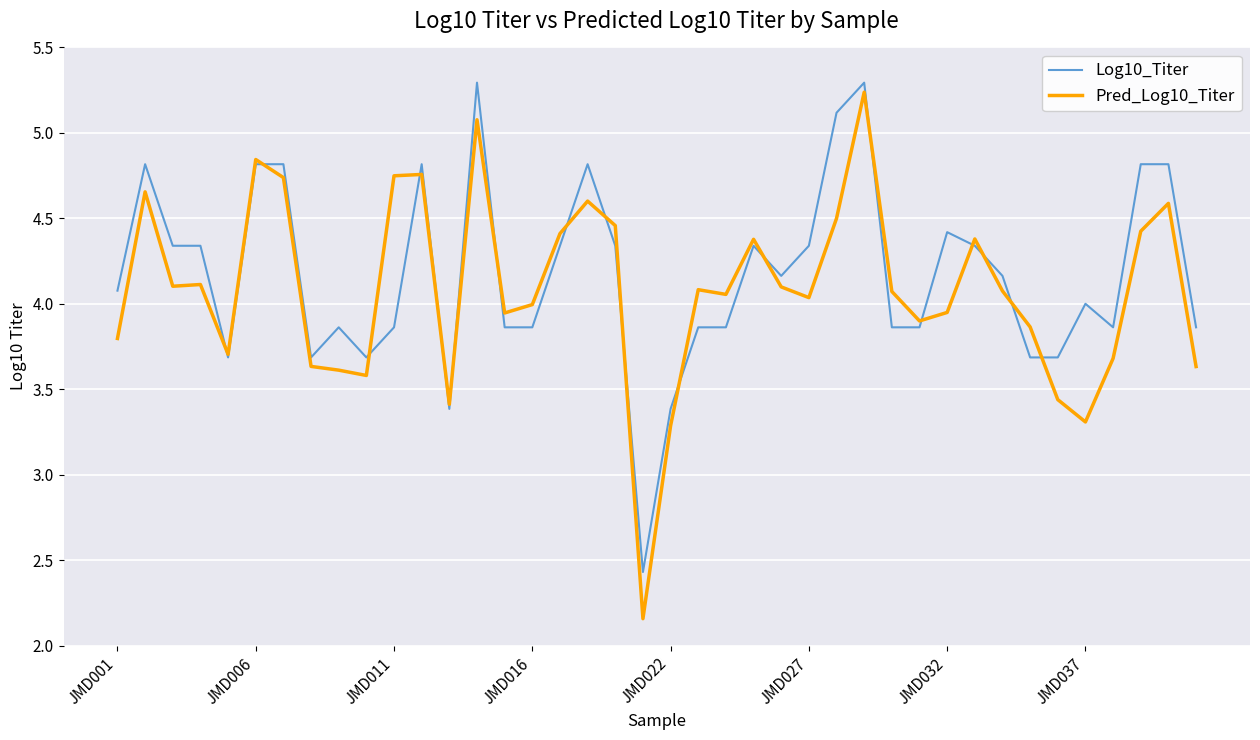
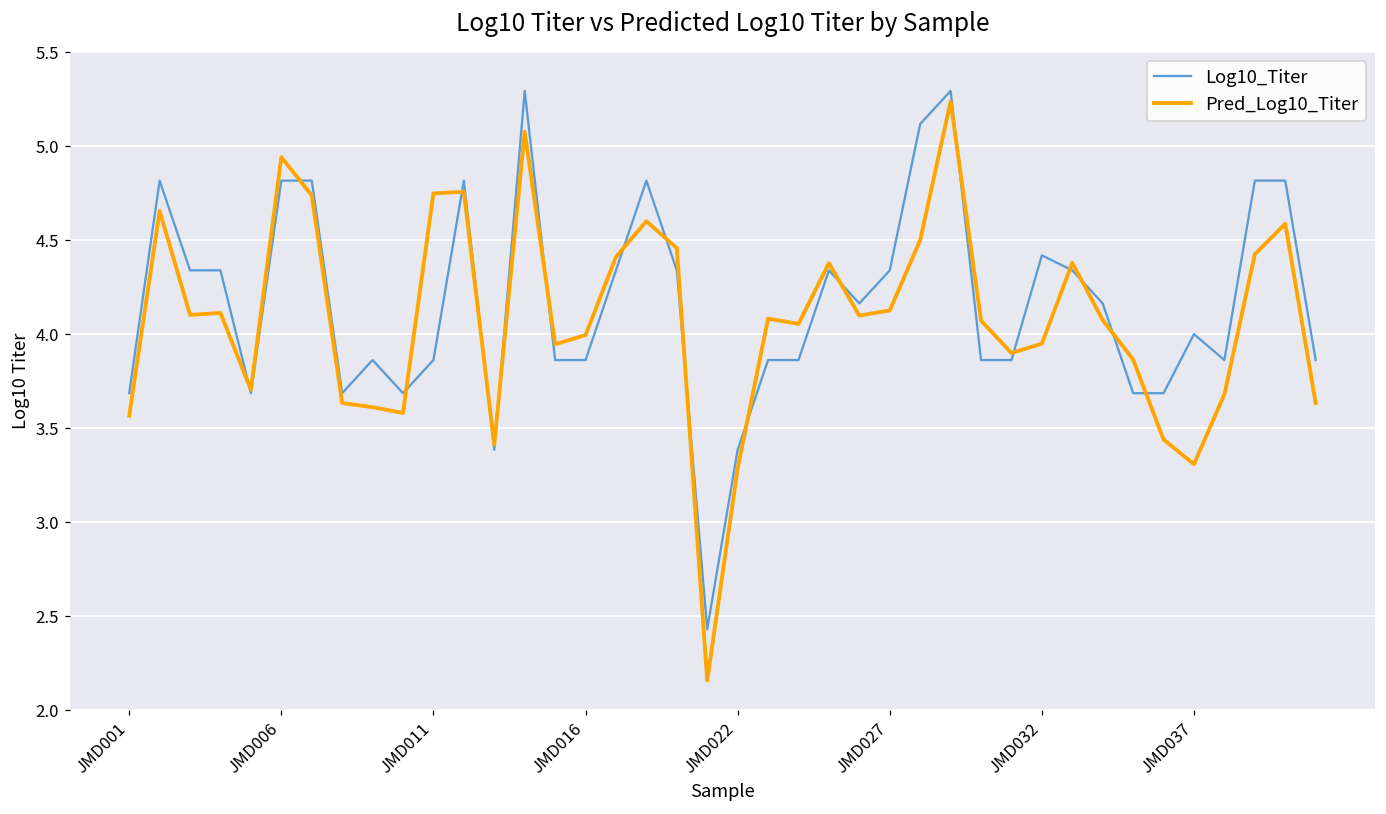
  {
    "Log10_Titer": {
-     "JMD001": 4.08,
+     "JMD001": 3.69,
      "JMD006": 4.82,
      "JMD011": 3.86,
      "JMD016": 3.86,
      "JMD022": 3.39,
      "JMD027": 4.34,
      "JMD032": 4.42,
      "JMD037": 4.00
    },
    "Pred_Log10_Titer": {
-     "JMD001": 3.80,
-     "JMD006": 4.84,
+     "JMD001": 3.57,
+     "JMD006": 4.94,
      "JMD011": 4.75,
      "JMD016": 4.00,
      "JMD022": 3.29,
-     "JMD027": 4.04,
+     "JMD027": 4.13,
      "JMD032": 3.95,
      "JMD037": 3.31
    }
  }
